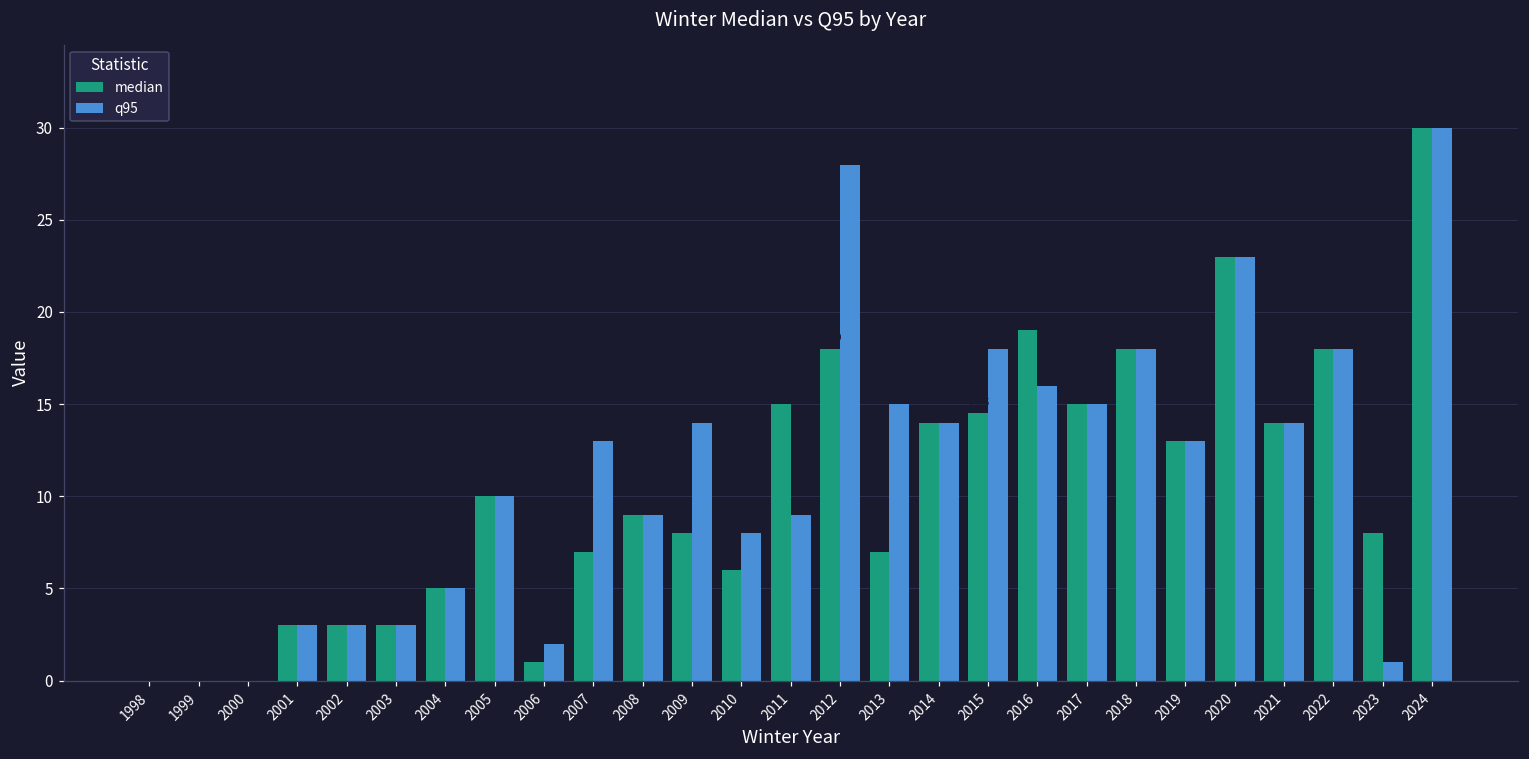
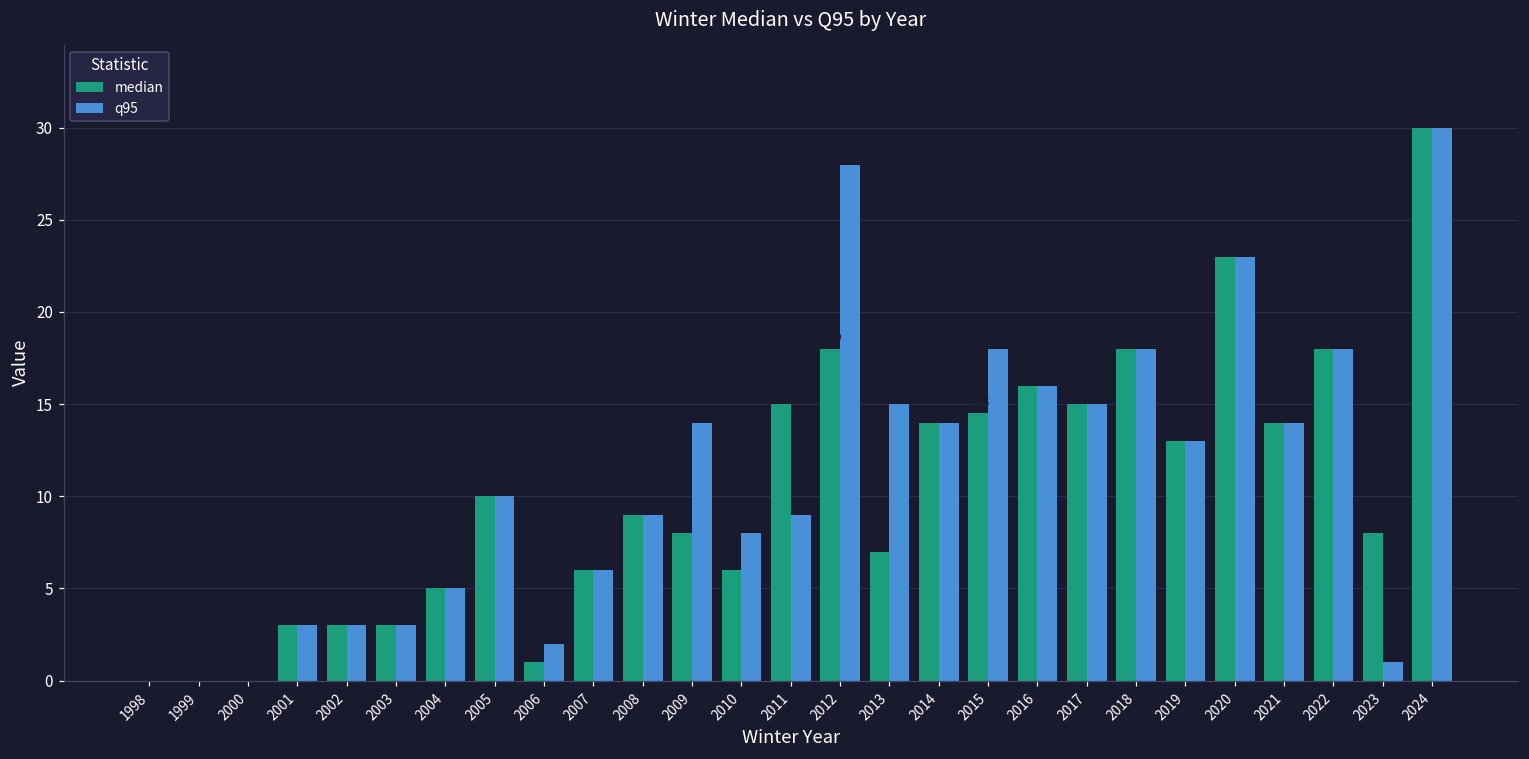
  {
    "median": {
      "1998": 0,
      "1999": 0,
      "2000": 0,
      "2001": 3,
      "2002": 3,
      "2003": 3,
      "2004": 5,
      "2005": 10,
      "2006": 1,
-     "2007": 7,
+     "2007": 6,
      "2008": 9,
      "2009": 8,
      "2010": 6,
      "2011": 15,
      "2012": 18,
      "2013": 7,
      "2014": 14,
      "2015": 14.5,
-     "2016": 19,
+     "2016": 16,
      "2017": 15,
      "2018": 18,
      "2019": 13,
      "2020": 23,
      "2021": 14,
      "2022": 18,
      "2023": 8,
      "2024": 30
    },
    "q95": {
      "1998": 0,
      "1999": 0,
      "2000": 0,
      "2001": 3,
      "2002": 3,
      "2003": 3,
      "2004": 5,
      "2005": 10,
      "2006": 2,
-     "2007": 13,
+     "2007": 6,
      "2008": 9,
      "2009": 14,
      "2010": 8,
      "2011": 9,
      "2012": 28,
      "2013": 15,
      "2014": 14,
      "2015": 18,
      "2016": 16,
      "2017": 15,
      "2018": 18,
      "2019": 13,
      "2020": 23,
      "2021": 14,
      "2022": 18,
      "2023": 1,
      "2024": 30
    }
  }
